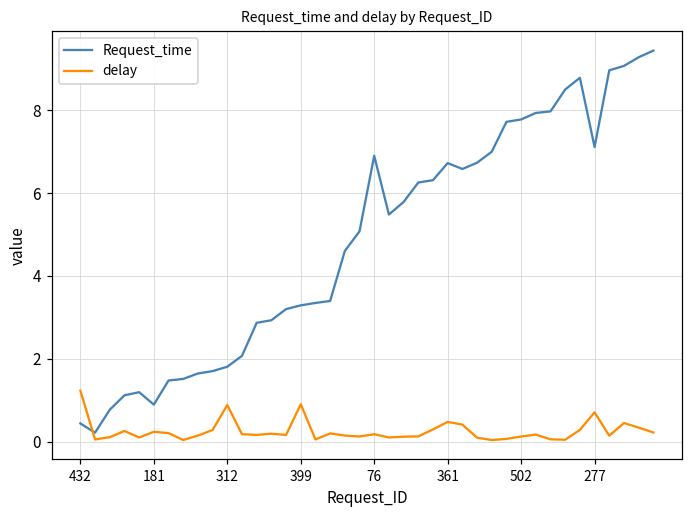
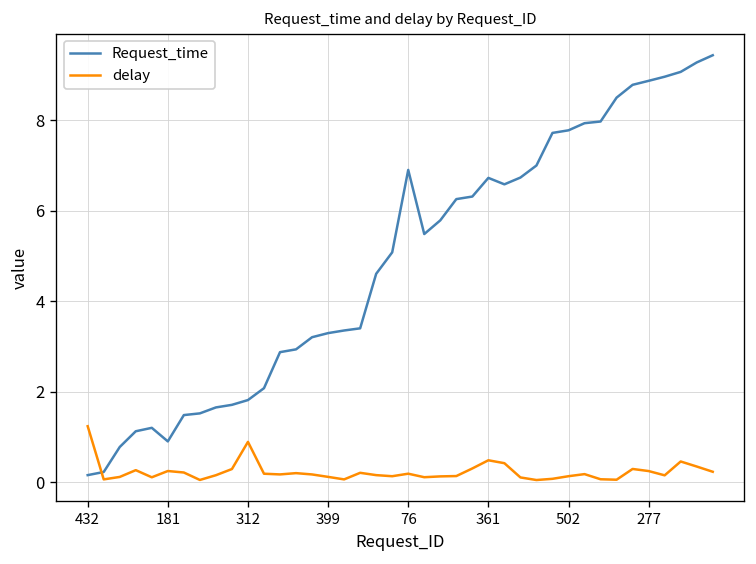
  {
    "Request_time": {
-     "432": 0.4,
+     "432": 0.2,
      "181": 0.9,
      "312": 1.8,
      "399": 3.3,
      "76": 6.9,
      "361": 6.7,
      "502": 7.8,
-     "277": 7.1
+     "277": 8.9
    },
    "delay": {
      "432": 1.2,
      "181": 0.2,
      "312": 0.9,
-     "399": 0.9,
+     "399": 0.1,
      "76": 0.2,
      "361": 0.5,
      "502": 0.1,
-     "277": 0.7
+     "277": 0.2
    }
  }
